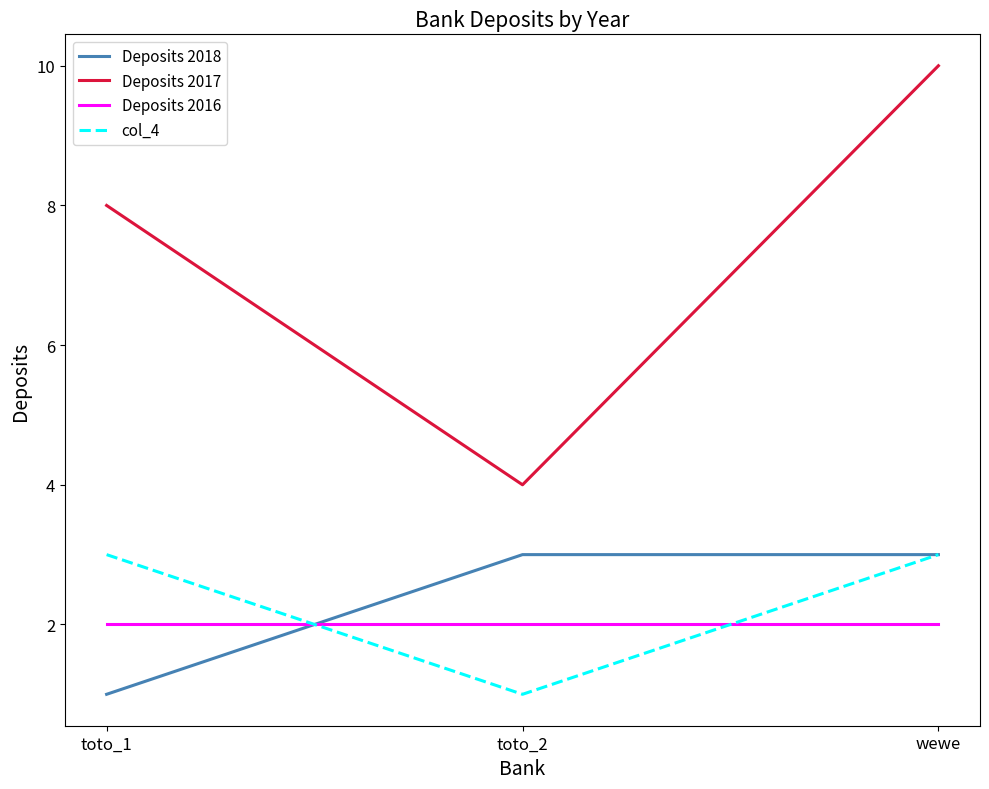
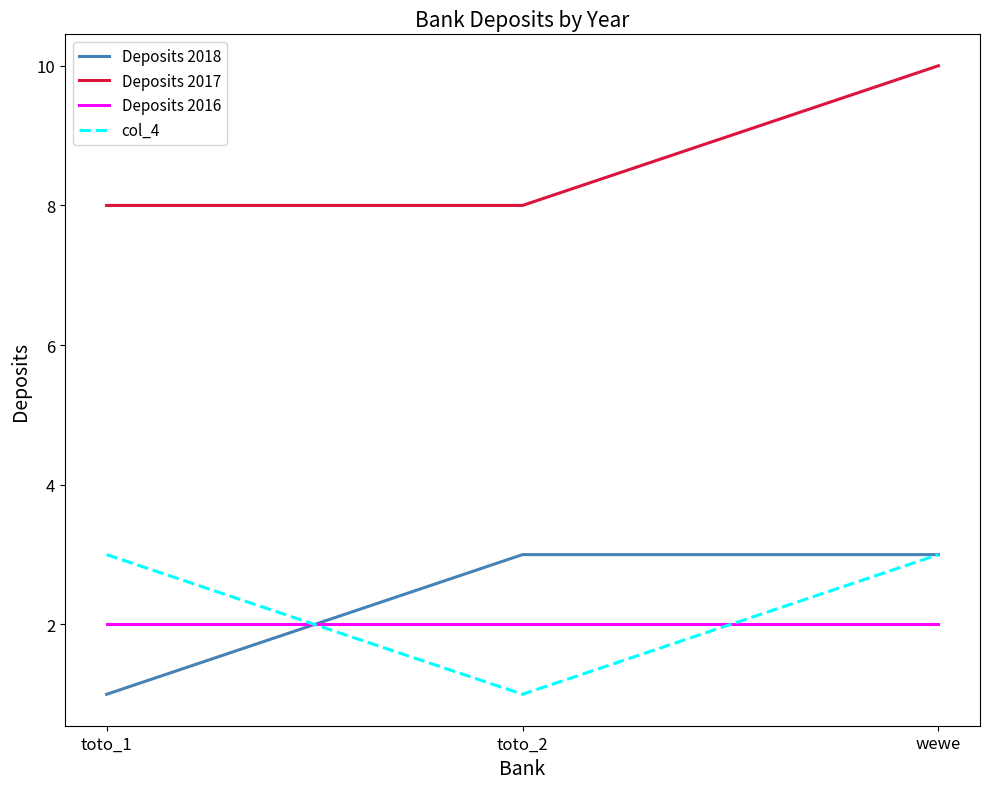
  {
    "Deposits 2018": {
      "toto_1": 1,
      "toto_2": 3
    },
    "Deposits 2017": {
      "toto_1": 8,
-     "toto_2": 4,
+     "toto_2": 8,
      "wewe": 10
    },
    "Deposits 2016": {
      "toto_1": 2,
      "toto_2": 2,
      "wewe": 2
    },
    "col_4": {
      "toto_1": 3,
      "toto_2": 1
    }
  }
